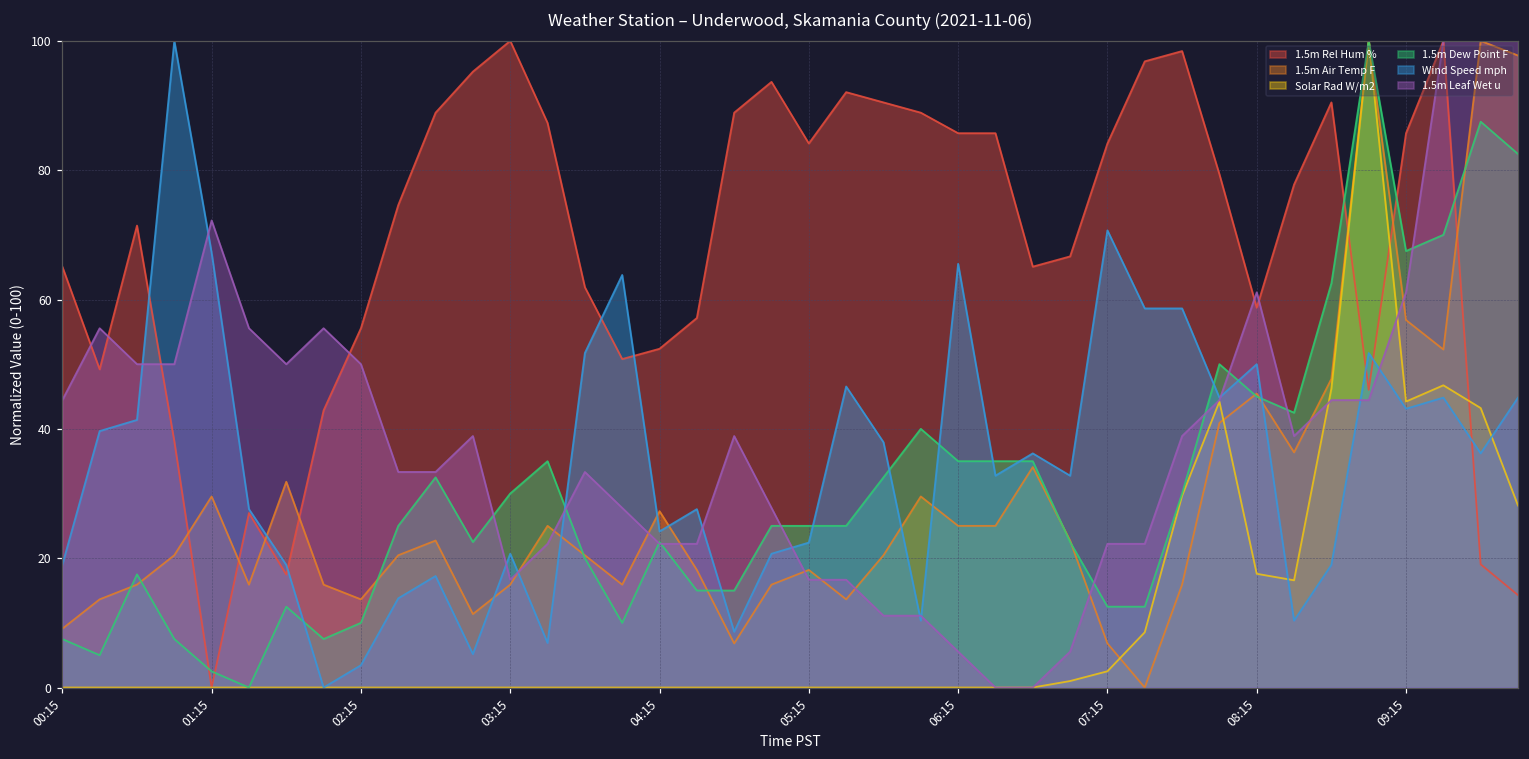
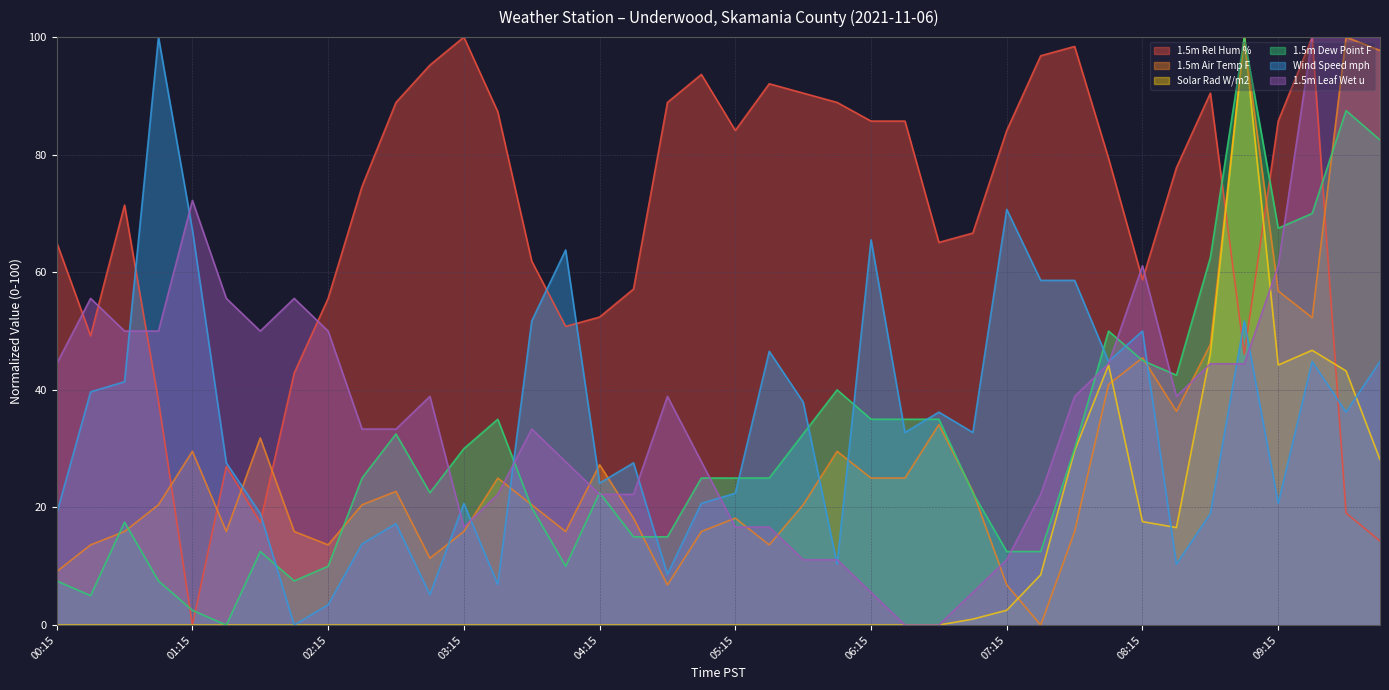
  {
    "1.5m Dew Point F": {
      "00:15": 7,
      "01:15": 3,
      "02:15": 10,
      "03:15": 30,
      "05:15": 25,
      "06:15": 35,
      "07:15": 13,
      "08:15": 45,
      "09:15": 68
    },
    "Wind Speed mph": {
      "00:15": 19,
      "01:15": 67,
      "02:15": 3,
      "03:15": 21,
      "04:15": 24,
      "05:15": 22,
      "06:15": 66,
      "07:15": 71,
      "08:15": 50,
-     "09:15": 43
+     "09:15": 21
    },
    "1.5m Leaf Wet u": {
      "00:15": 44,
      "01:15": 72,
      "02:15": 50,
      "03:15": 17,
      "05:15": 17,
      "06:15": 6,
-     "07:15": 22,
+     "07:15": 11,
      "08:15": 61,
      "09:15": 61
    }
  }
